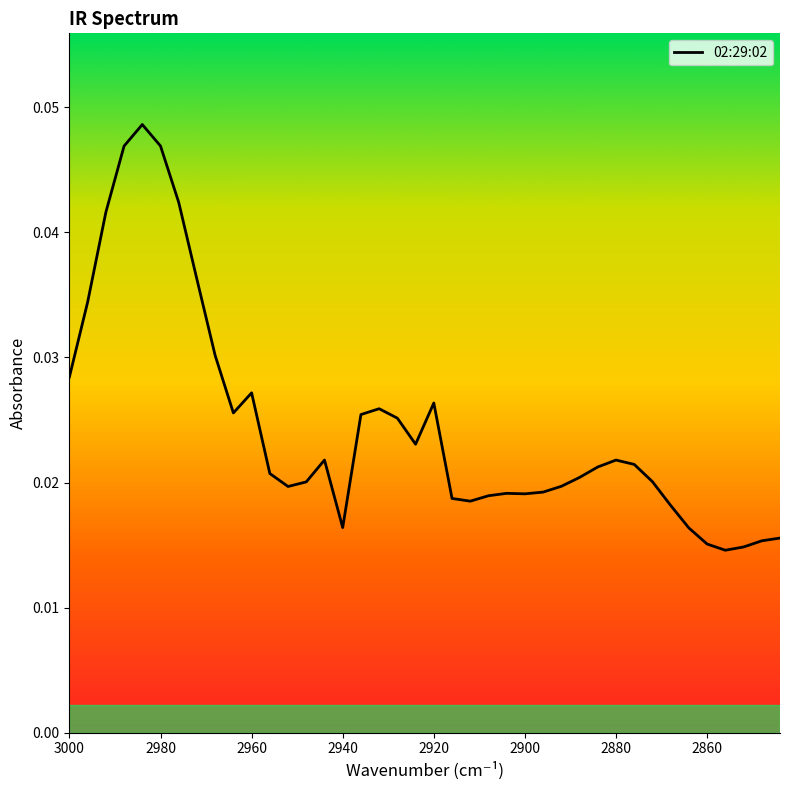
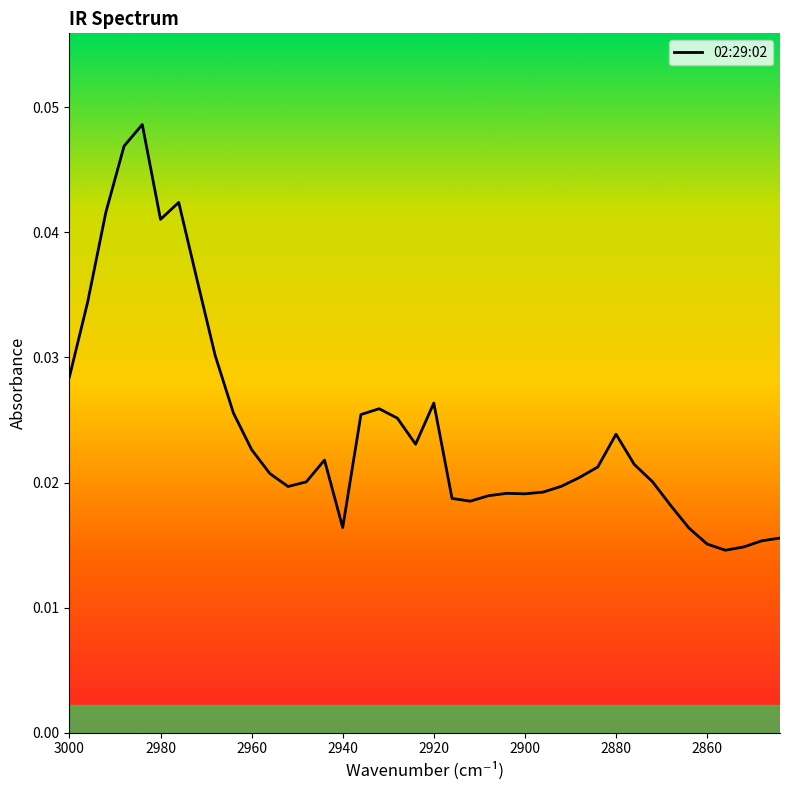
  {
    "3000": 0.0284,
-   "2980": 0.0469,
-   "2960": 0.0272,
+   "2980": 0.0410,
+   "2960": 0.0226,
    "2940": 0.0164,
    "2920": 0.0264,
    "2900": 0.0191,
-   "2880": 0.0218,
+   "2880": 0.0239,
    "2860": 0.0151
  }
